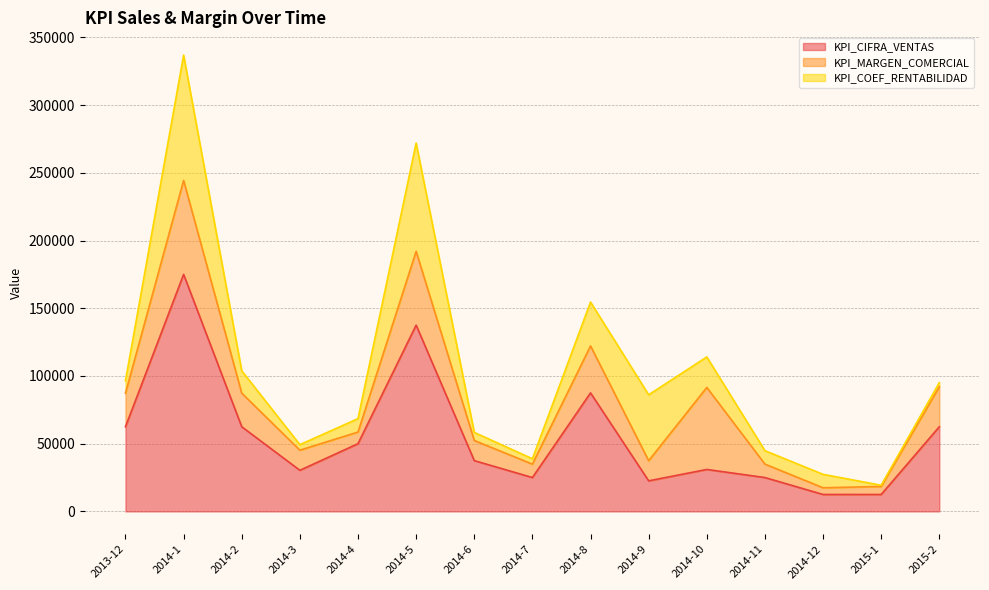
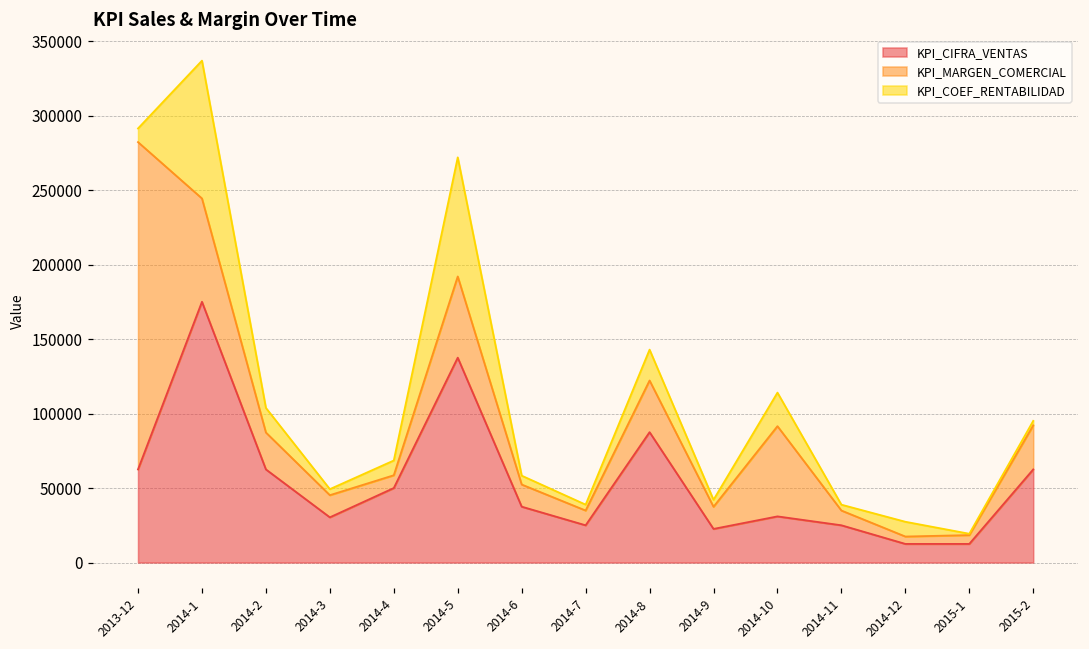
  {
    "KPI_CIFRA_VENTAS": {
      "2013-12": 63000,
      "2014-1": 175000,
      "2014-2": 63000,
      "2014-3": 30000,
      "2014-4": 50000,
      "2014-5": 138000,
      "2014-6": 38000,
      "2014-7": 25000,
      "2014-8": 88000,
      "2014-9": 23000,
      "2014-10": 31000,
      "2014-11": 25000,
      "2014-12": 13000,
      "2015-1": 13000,
      "2015-2": 63000
    },
    "KPI_MARGEN_COMERCIAL": {
-     "2013-12": 25000,
+     "2013-12": 220000,
      "2014-1": 69000,
      "2014-2": 25000,
      "2014-3": 15000,
      "2014-4": 9000,
      "2014-5": 55000,
      "2014-6": 15000,
      "2014-7": 10000,
      "2014-8": 35000,
      "2014-9": 15000,
      "2014-10": 61000,
      "2014-11": 10000,
      "2014-12": 5000,
      "2015-2": 30000
    },
    "KPI_COEF_RENTABILIDAD": {
      "2013-12": 9000,
      "2014-1": 92000,
      "2014-2": 17000,
      "2014-3": 4000,
      "2014-4": 10000,
      "2014-5": 80000,
      "2014-6": 6000,
      "2014-7": 4000,
-     "2014-8": 32000,
-     "2014-9": 49000,
+     "2014-8": 21000,
+     "2014-9": 5000,
      "2014-10": 23000,
-     "2014-11": 10000,
+     "2014-11": 4000,
      "2014-12": 10000,
      "2015-2": 3000
    }
  }
